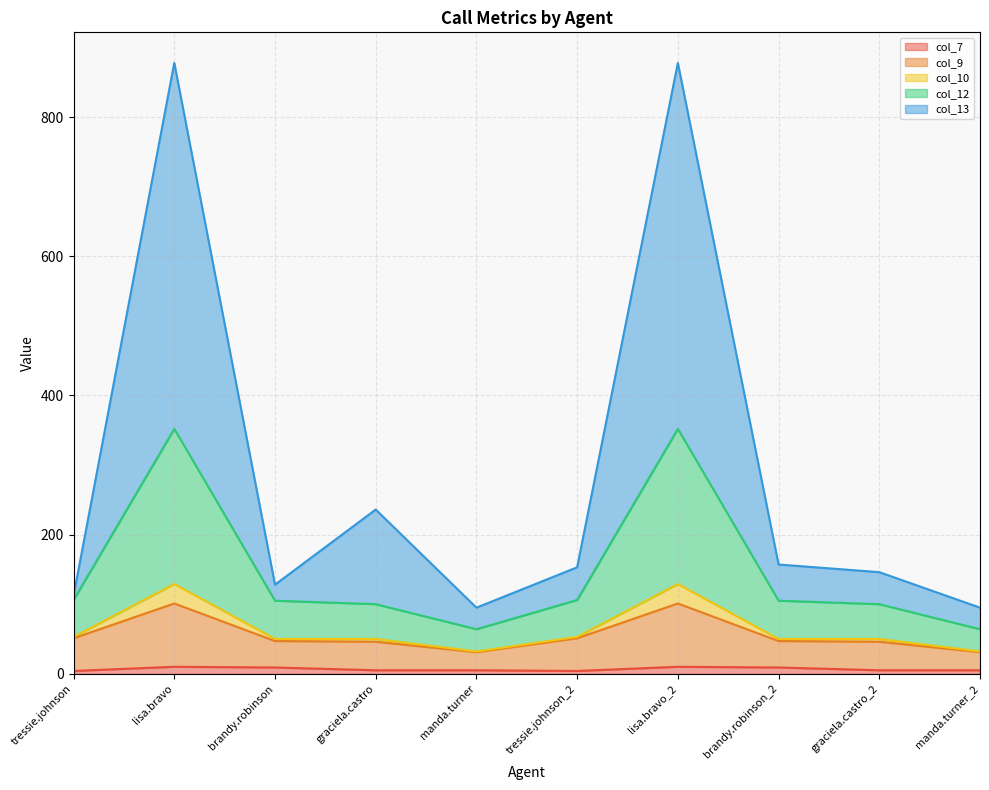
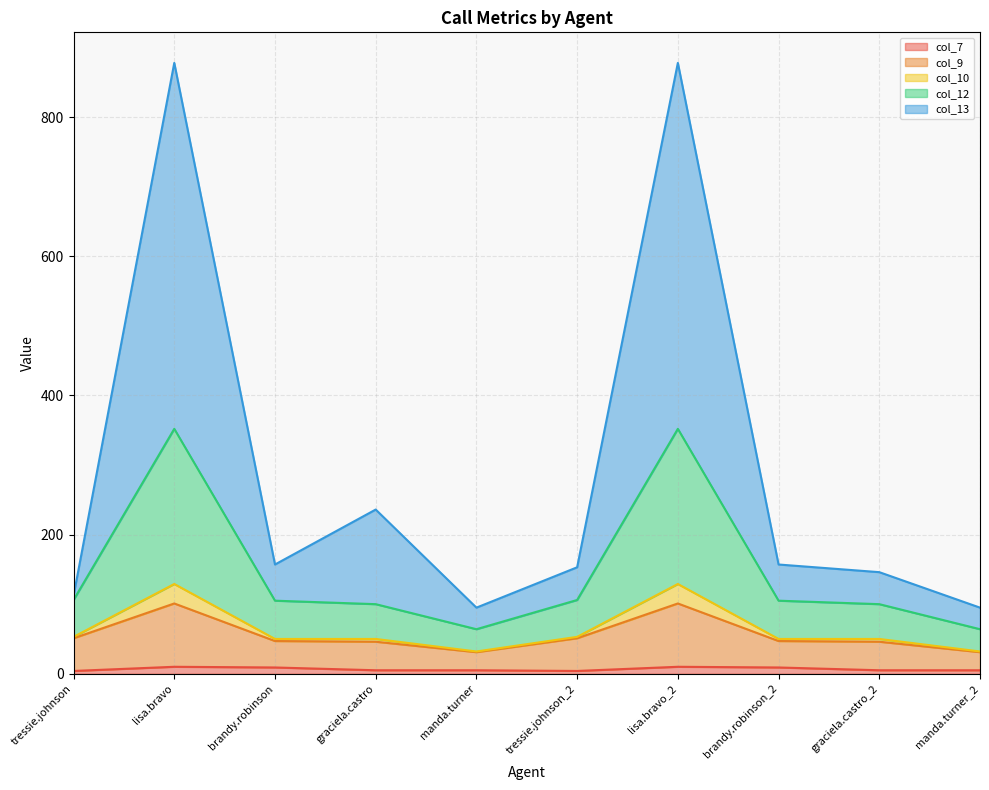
  {
    "col_12": {
      "tressie.johnson": 50,
      "lisa.bravo": 220,
      "brandy.robinson": 60,
      "graciela.castro": 50,
      "manda.turner": 30,
      "tressie.johnson_2": 50,
      "lisa.bravo_2": 220,
      "brandy.robinson_2": 60,
      "graciela.castro_2": 50,
      "manda.turner_2": 30
    },
    "col_13": {
      "tressie.johnson": 10,
      "lisa.bravo": 530,
-     "brandy.robinson": 20,
+     "brandy.robinson": 50,
      "graciela.castro": 140,
      "manda.turner": 30,
      "tressie.johnson_2": 50,
      "lisa.bravo_2": 530,
      "brandy.robinson_2": 50,
      "graciela.castro_2": 50,
      "manda.turner_2": 30
    }
  }
